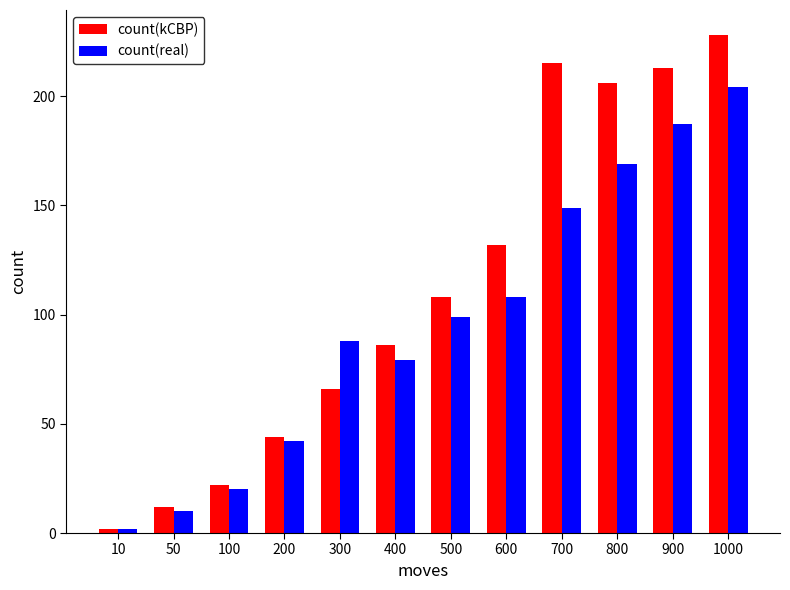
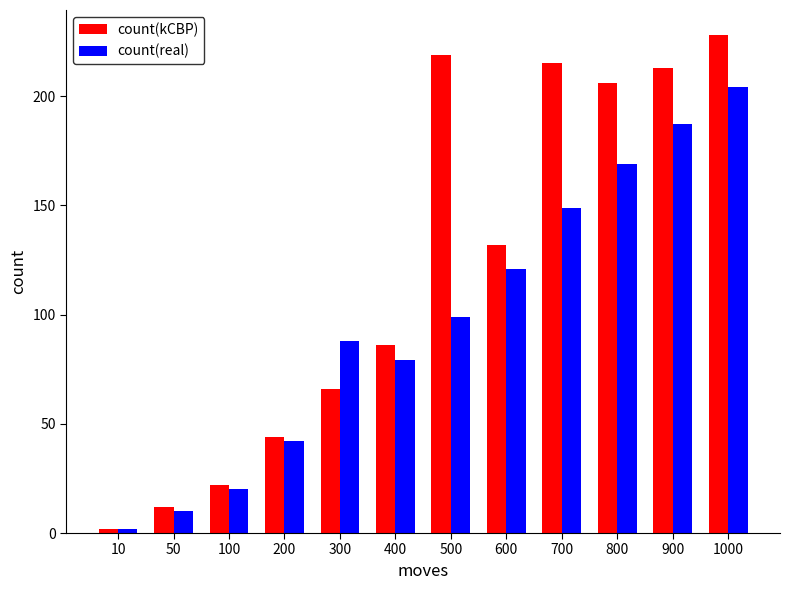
  {
    "count(kCBP)": {
      "10": 2,
      "50": 12,
      "100": 22,
      "200": 44,
      "300": 66,
      "400": 86,
-     "500": 108,
+     "500": 219,
      "600": 132,
      "700": 215,
      "800": 206,
      "900": 213,
      "1000": 228
    },
    "count(real)": {
      "10": 2,
      "50": 10,
      "100": 20,
      "200": 42,
      "300": 88,
      "400": 79,
      "500": 99,
-     "600": 108,
+     "600": 121,
      "700": 149,
      "800": 169,
      "900": 187,
      "1000": 204
    }
  }
